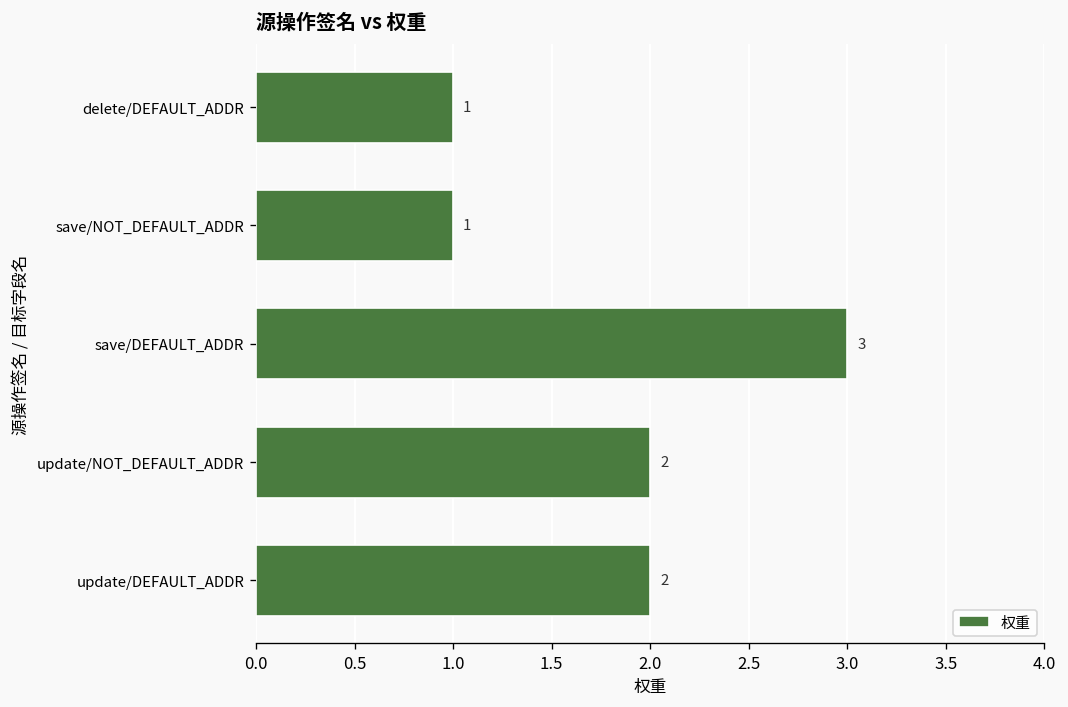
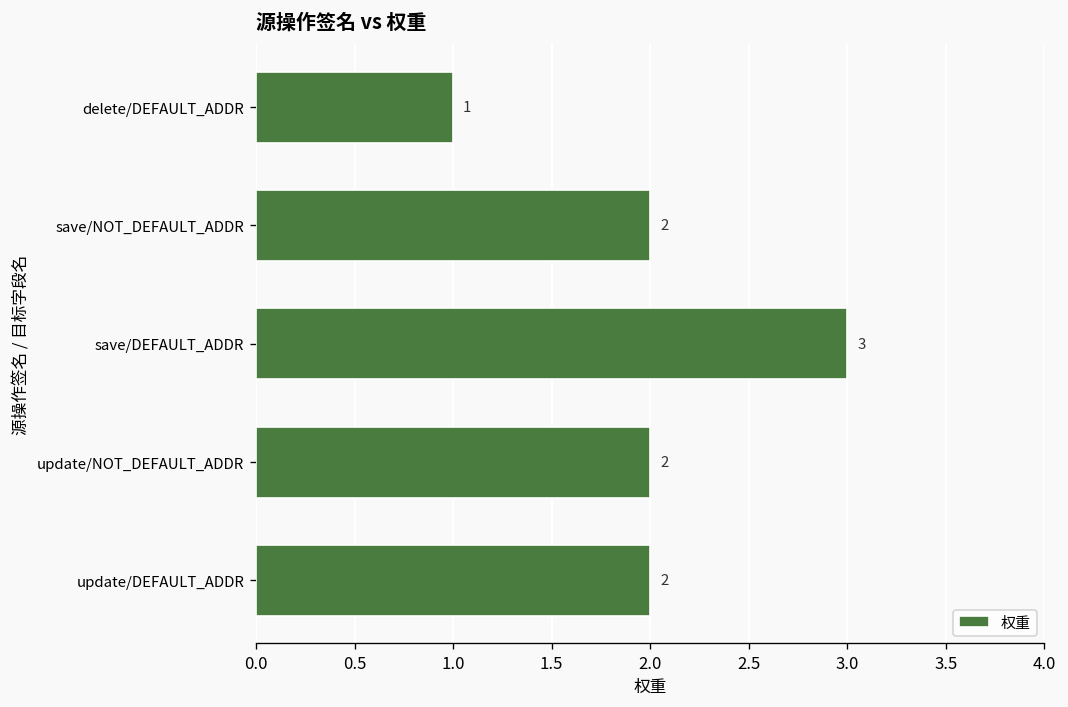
  {
    "delete/DEFAULT_ADDR": 1,
-   "save/NOT_DEFAULT_ADDR": 1,
+   "save/NOT_DEFAULT_ADDR": 2,
    "save/DEFAULT_ADDR": 3,
    "update/NOT_DEFAULT_ADDR": 2,
    "update/DEFAULT_ADDR": 2
  }
